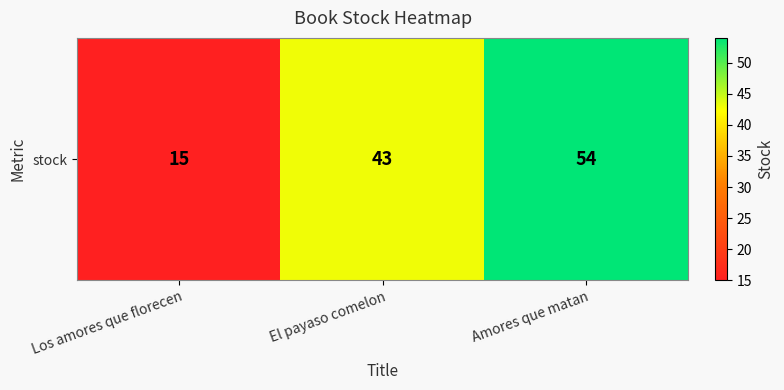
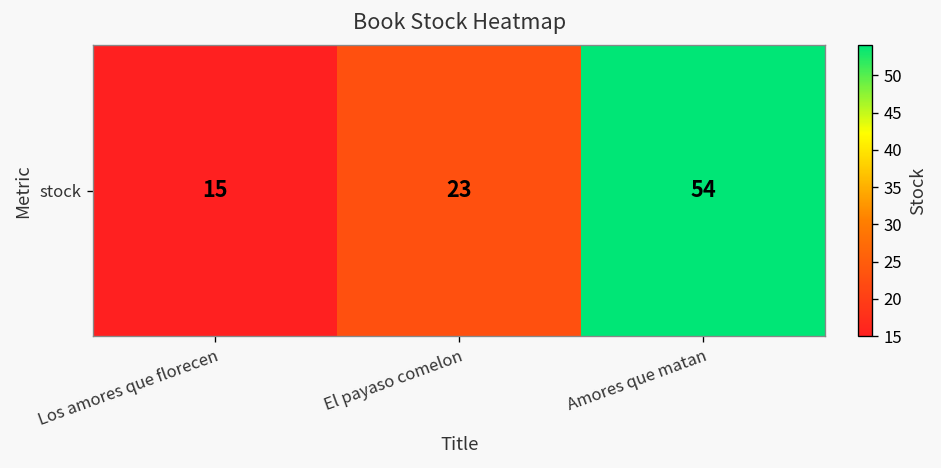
  {
    "stock": {
      "Los amores que florecen": 15,
-     "El payaso comelon": 43,
+     "El payaso comelon": 23,
      "Amores que matan": 54
    }
  }
